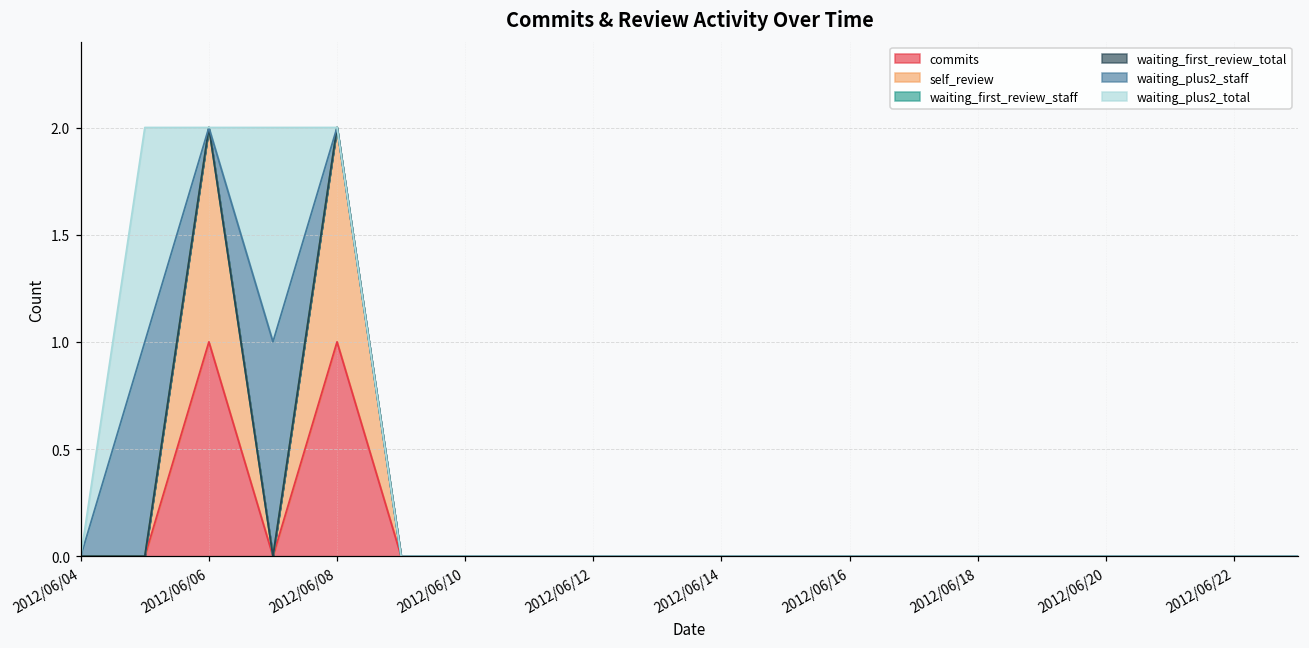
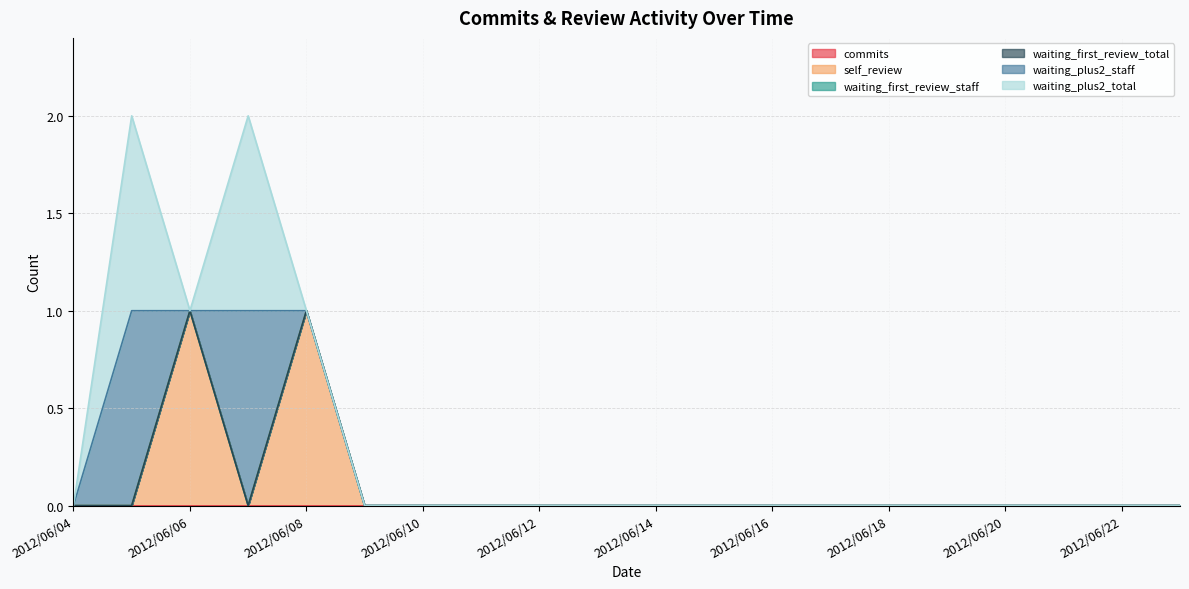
  {
    "commits": {
-     "2012/06/06": 1,
-     "2012/06/08": 1
+     "2012/06/06": 0,
+     "2012/06/08": 0
    }
  }
